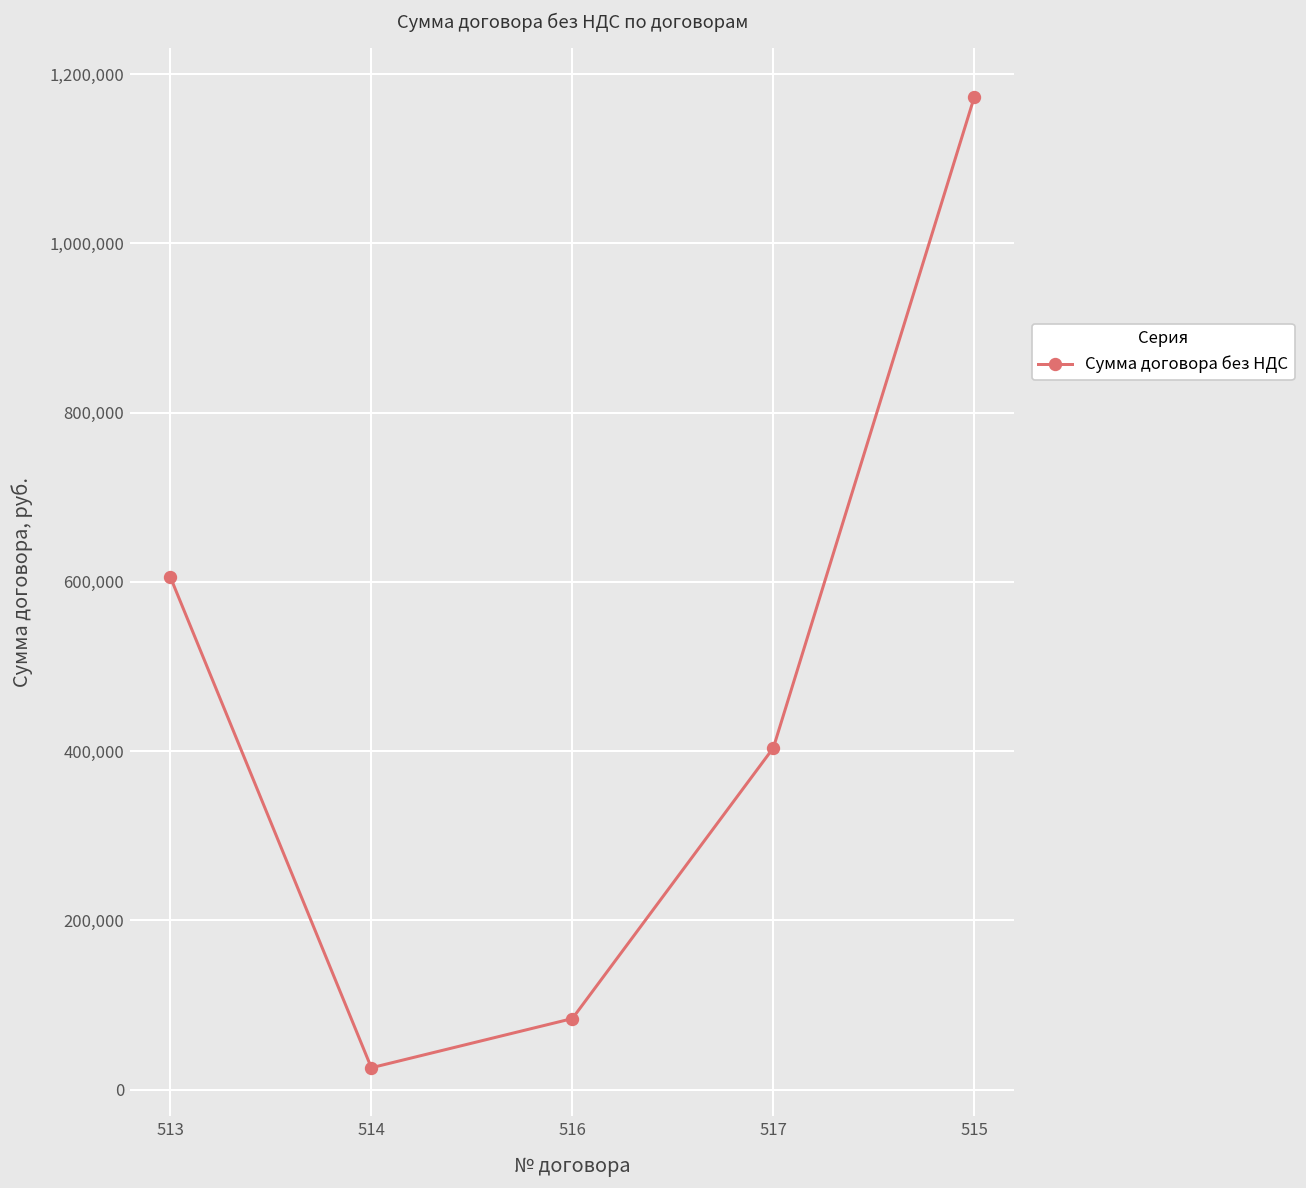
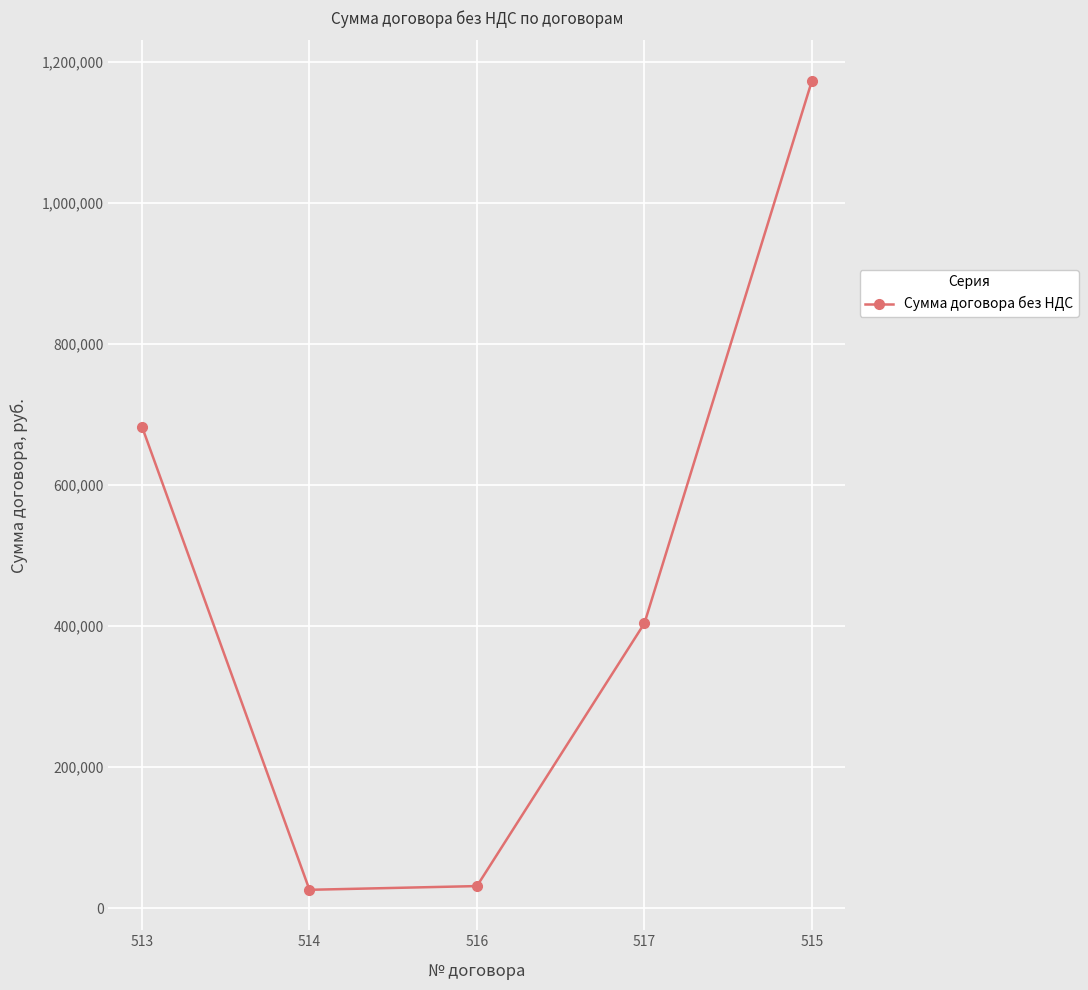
  {
-   "513": "610,000",
+   "513": "680,000",
    "514": "30,000",
-   "516": "80,000",
+   "516": "30,000",
    "517": "400,000",
    "515": "1,170,000"
  }
